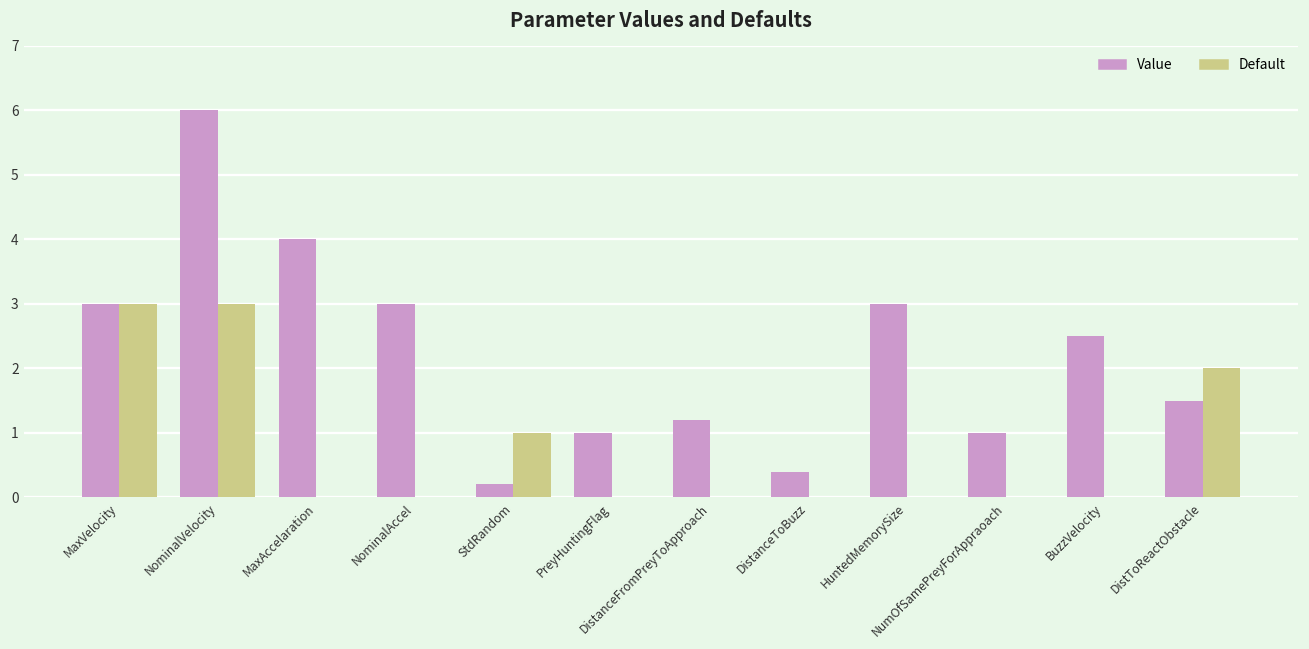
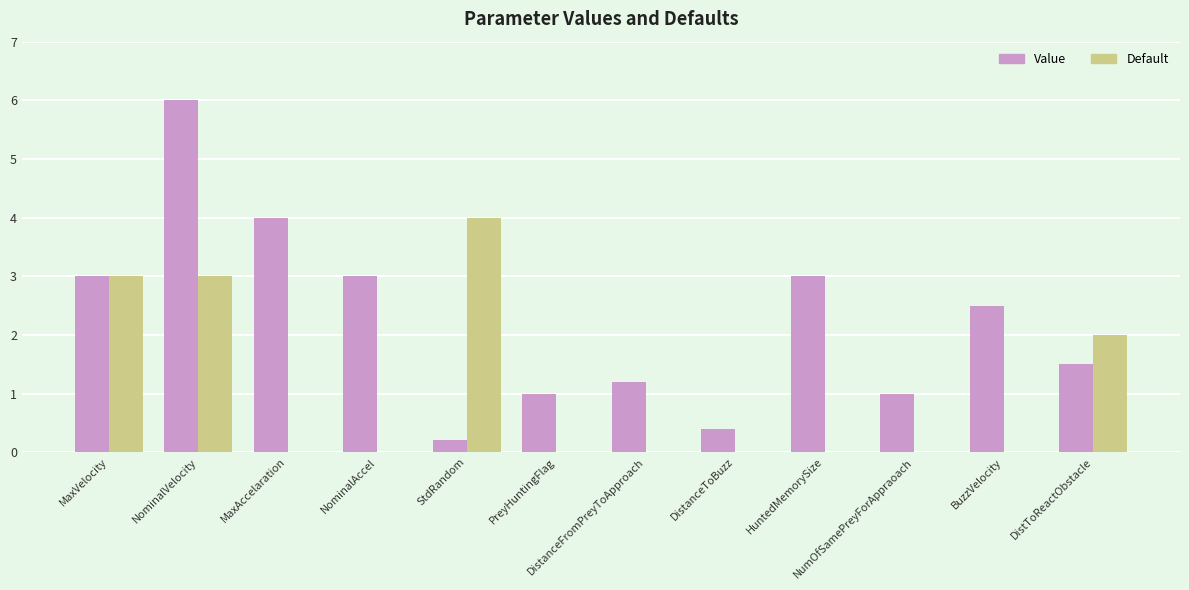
  {
    "Value": {
      "MaxVelocity": 3,
      "NominalVelocity": 6,
      "MaxAccelaration": 4,
      "NominalAccel": 3,
      "StdRandom": 0.2,
      "PreyHuntingFlag": 1,
      "DistanceFromPreyToApproach": 1.2,
      "DistanceToBuzz": 0.4,
      "HuntedMemorySize": 3,
      "NumOfSamePreyForAppraoach": 1,
      "BuzzVelocity": 2.5,
      "DistToReactObstacle": 1.5
    },
    "Default": {
      "MaxVelocity": 3,
      "NominalVelocity": 3,
      "MaxAccelaration": 0,
      "NominalAccel": 0,
-     "StdRandom": 1,
+     "StdRandom": 4,
      "PreyHuntingFlag": 0,
      "DistanceFromPreyToApproach": 0,
      "DistanceToBuzz": 0,
      "HuntedMemorySize": 0,
      "NumOfSamePreyForAppraoach": 0,
      "BuzzVelocity": 0,
      "DistToReactObstacle": 2
    }
  }
